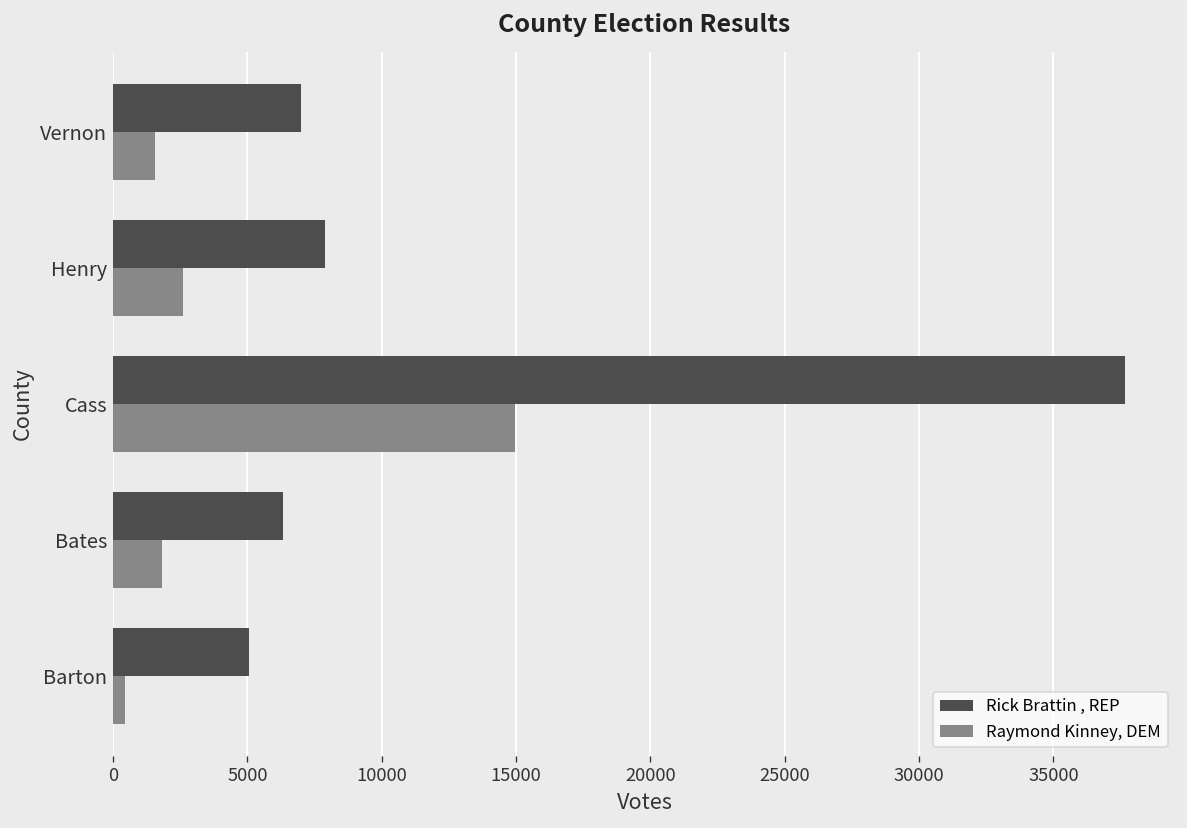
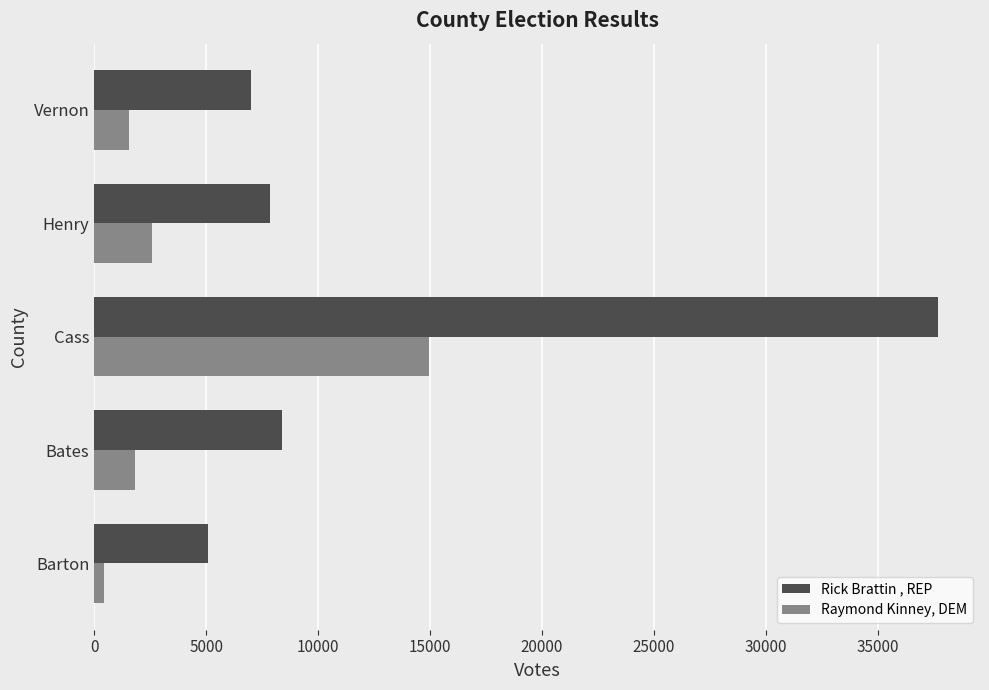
  {
    "Rick Brattin , REP": {
      "Vernon": 7000,
      "Henry": 7900,
      "Cass": 37700,
-     "Bates": 6300,
+     "Bates": 8400,
      "Barton": 5100
    },
    "Raymond Kinney, DEM": {
      "Vernon": 1600,
      "Henry": 2600,
      "Cass": 15000,
      "Bates": 1800,
      "Barton": 400
    }
  }
